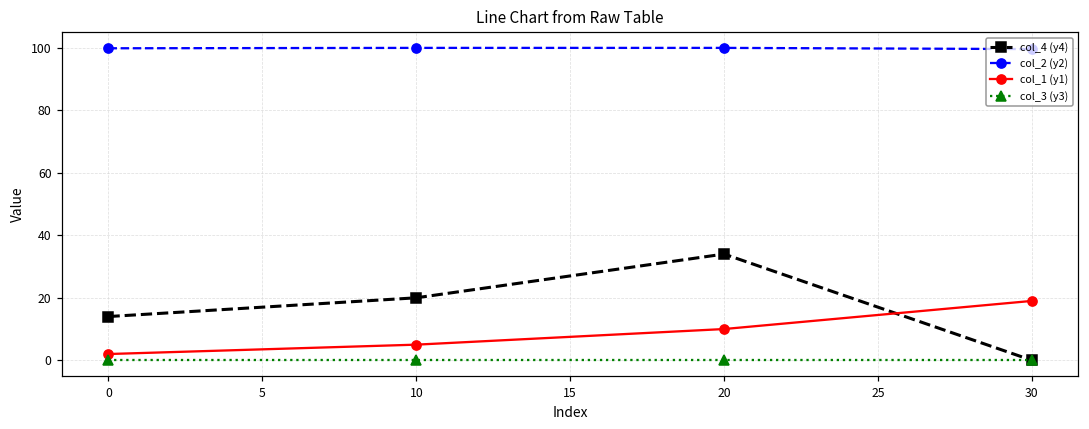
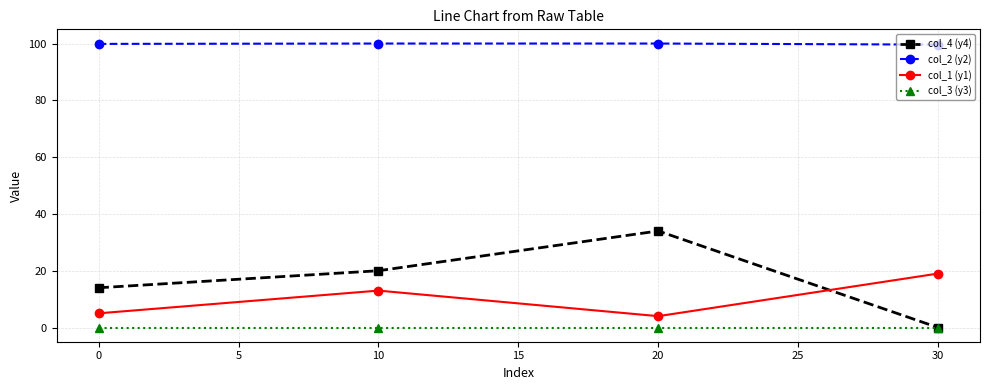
  {
    "col_4 (y4)": {
      "0": 14,
      "10": 20,
      "20": 34
    },
    "col_2 (y2)": {
      "0": 100,
      "10": 100,
      "20": 100
    },
    "col_1 (y1)": {
-     "0": 2,
-     "10": 5,
-     "20": 10,
+     "0": 5,
+     "10": 13,
+     "20": 4,
      "30": 19
    },
    "col_3 (y3)": {
      "0": 0,
      "10": 0,
      "20": 0
    }
  }
